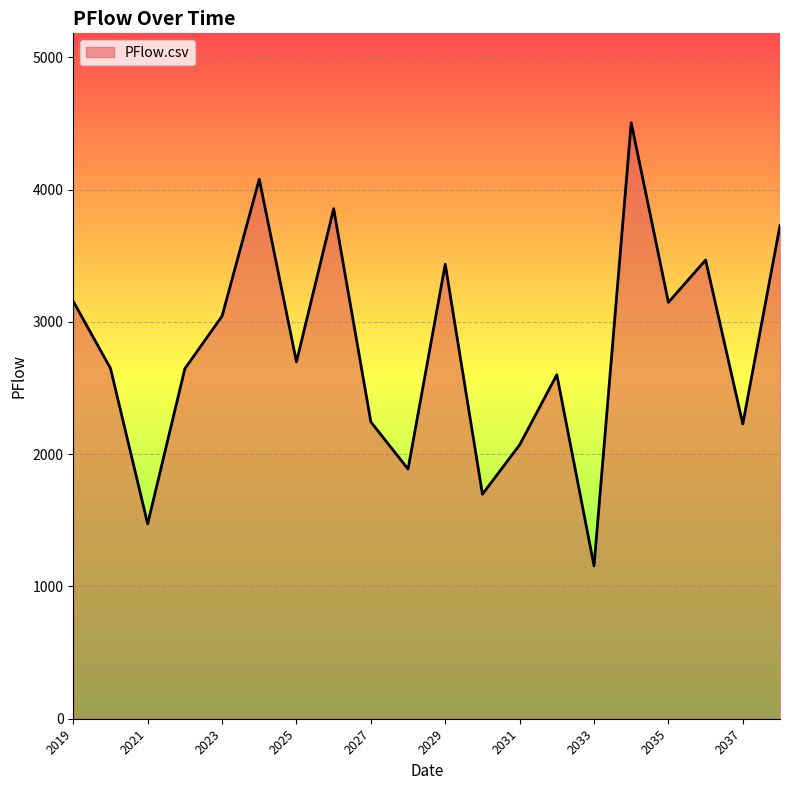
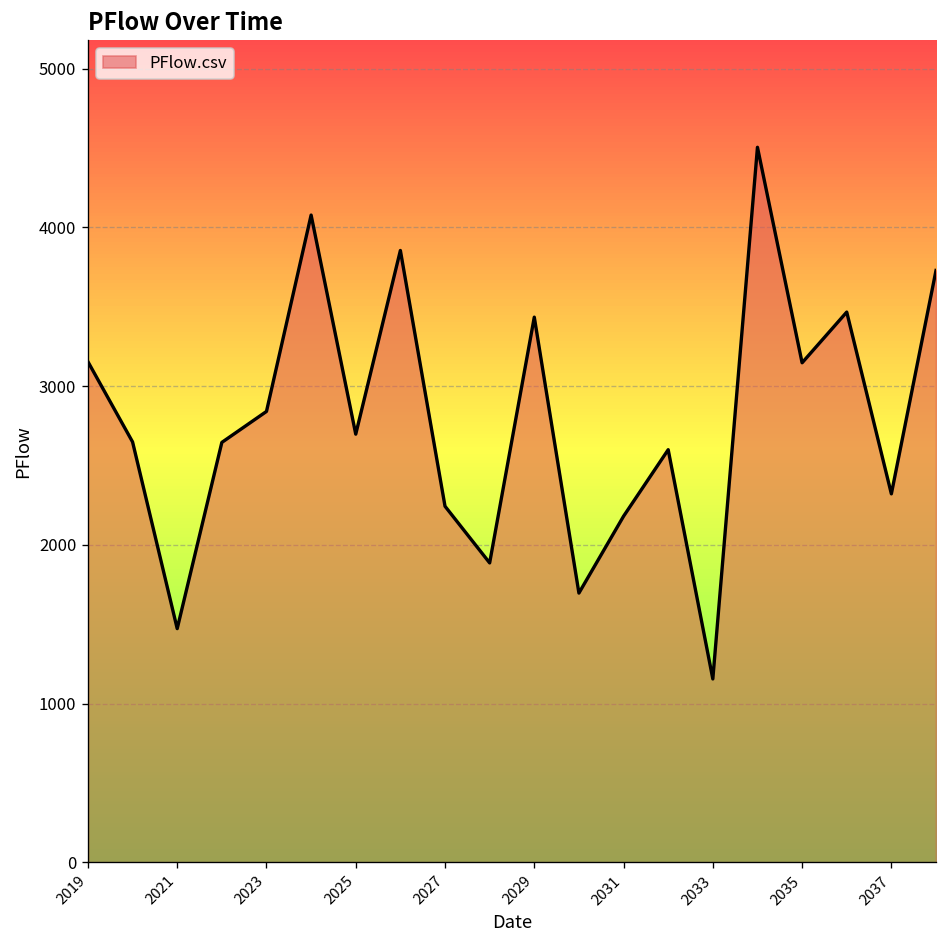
  {
    "2019": 3150,
    "2021": 1470,
-   "2023": 3040,
+   "2023": 2840,
    "2025": 2700,
    "2027": 2240,
    "2029": 3440,
-   "2031": 2070,
+   "2031": 2180,
    "2033": 1160,
    "2035": 3150,
-   "2037": 2230
+   "2037": 2320
  }
